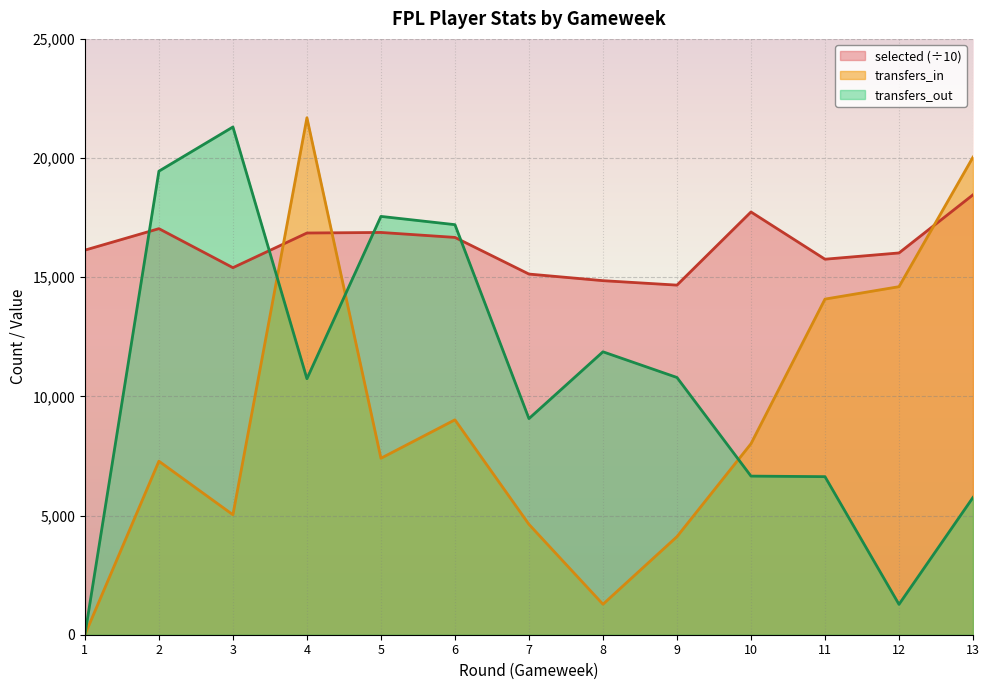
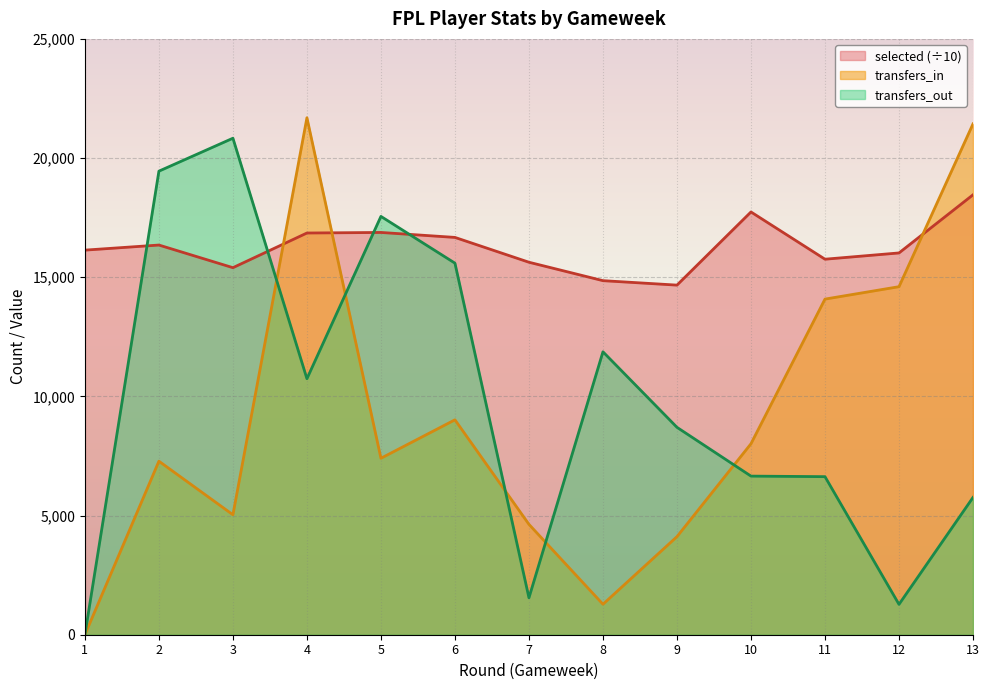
  {
    "selected (÷10)": {
      "1": "16,100",
-     "2": "17,000",
+     "2": "16,400",
      "3": "15,400",
      "4": "16,900",
      "5": "16,900",
      "6": "16,700",
-     "7": "15,100",
+     "7": "15,600",
      "8": "14,900",
      "9": "14,700",
      "10": "17,700",
      "11": "15,800",
      "12": "16,000",
      "13": "18,500"
    },
    "transfers_in": {
      "2": "7,300",
      "3": "5,000",
      "4": "21,700",
      "5": "7,400",
      "6": "9,000",
      "7": "4,600",
      "8": "1,300",
      "9": "4,100",
      "10": "8,000",
      "11": "14,100",
      "12": "14,600",
-     "13": "20,000"
+     "13": "21,400"
    },
    "transfers_out": {
      "2": "19,500",
-     "3": "21,300",
+     "3": "20,800",
      "4": "10,700",
      "5": "17,600",
-     "6": "17,200",
-     "7": "9,100",
+     "6": "15,600",
+     "7": "1,600",
      "8": "11,900",
-     "9": "10,800",
+     "9": "8,700",
      "10": "6,700",
      "11": "6,600",
      "12": "1,300",
      "13": "5,800"
    }
  }
